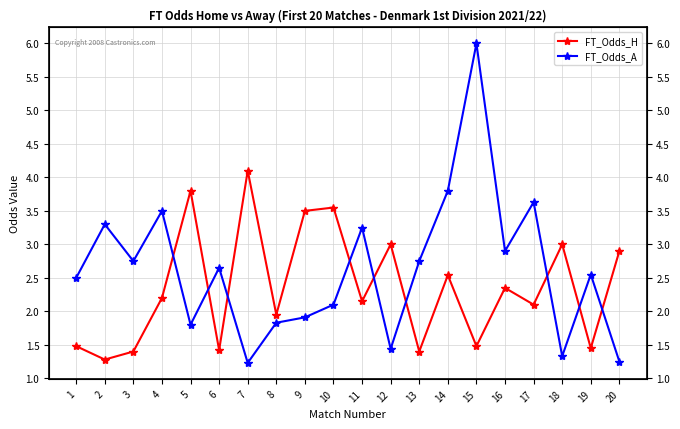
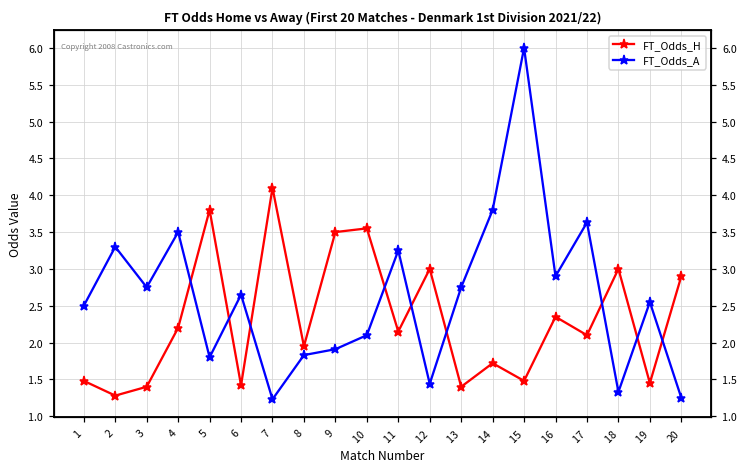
  {
    "FT_Odds_H": {
      "1": 1.5,
      "2": 1.3,
      "3": 1.4,
      "4": 2.2,
      "5": 3.8,
      "6": 1.4,
      "7": 4.1,
      "8": 2.0,
      "9": 3.5,
      "10": 3.6,
      "11": 2.2,
      "12": 3.0,
      "13": 1.4,
-     "14": 2.5,
+     "14": 1.7,
      "15": 1.5,
      "16": 2.4,
      "17": 2.1,
      "18": 3.0,
      "19": 1.5,
      "20": 2.9
    },
    "FT_Odds_A": {
      "1": 2.5,
      "2": 3.3,
      "3": 2.8,
      "4": 3.5,
      "5": 1.8,
      "6": 2.7,
      "7": 1.2,
      "8": 1.8,
      "9": 1.9,
      "10": 2.1,
      "11": 3.3,
      "12": 1.4,
      "13": 2.8,
      "14": 3.8,
      "15": 6.0,
      "16": 2.9,
      "17": 3.6,
      "18": 1.3,
      "19": 2.6,
      "20": 1.3
    }
  }
